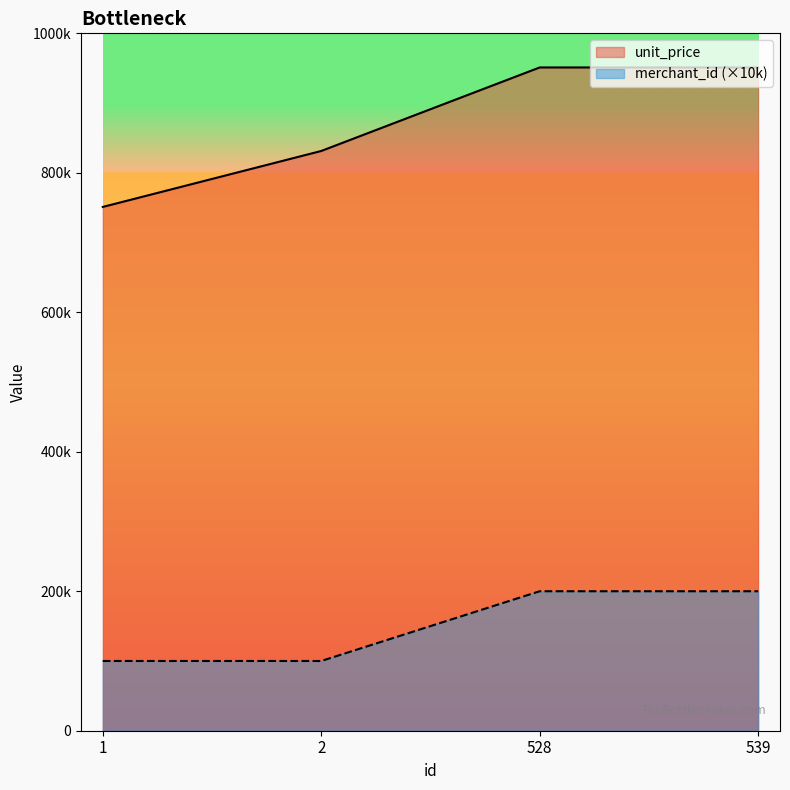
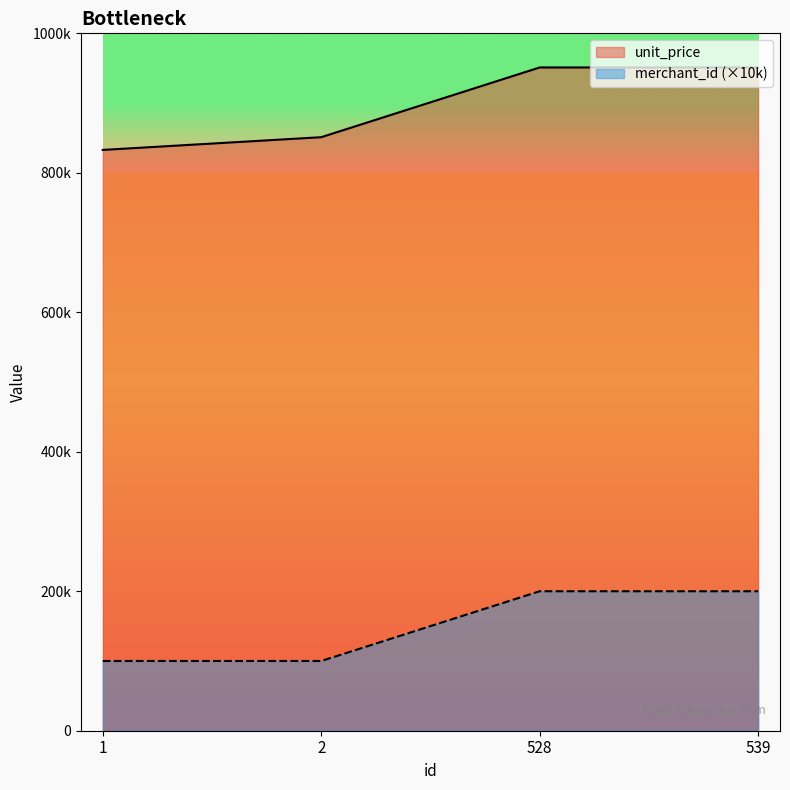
  {
    "unit_price": {
-     "1": 750000,
-     "2": 830000,
+     "1": 830000,
+     "2": 850000,
      "528": 950000
    },
    "merchant_id (×10k)": {
      "1": 100000,
      "2": 100000,
      "528": 200000,
      "539": 200000
    }
  }
